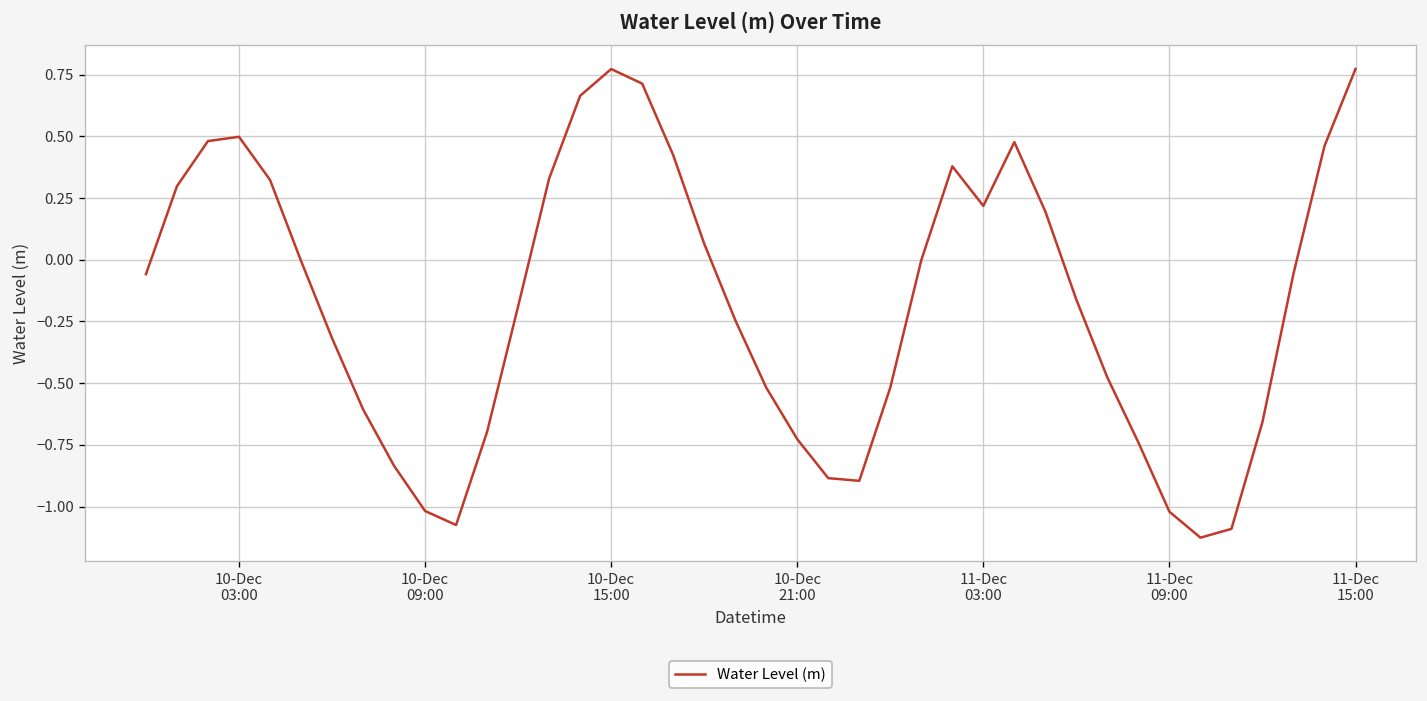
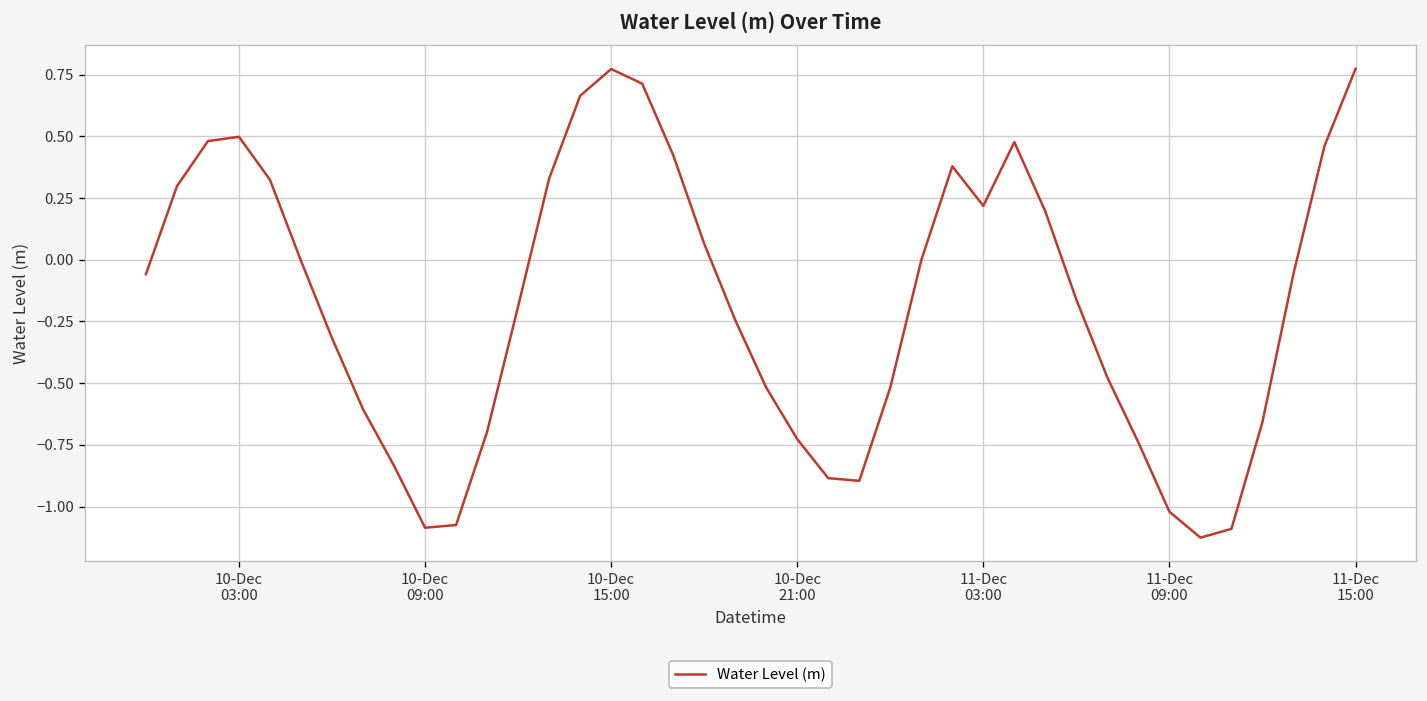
  {
    "10-Dec 03:00": 0.50,
-   "10-Dec 09:00": -1.02,
+   "10-Dec 09:00": -1.09,
    "10-Dec 15:00": 0.77,
    "10-Dec 21:00": -0.73,
    "11-Dec 03:00": 0.22,
    "11-Dec 09:00": -1.02,
    "11-Dec 15:00": 0.77
  }
